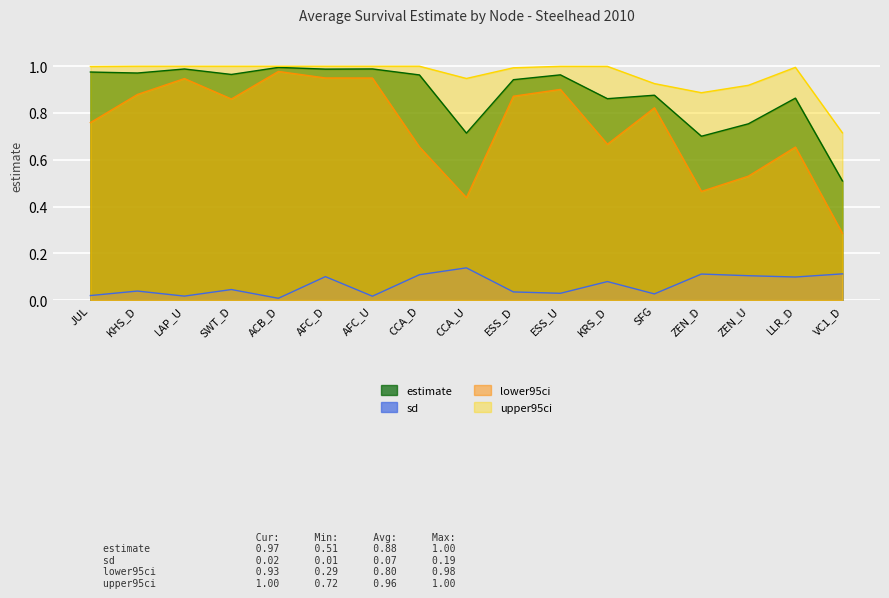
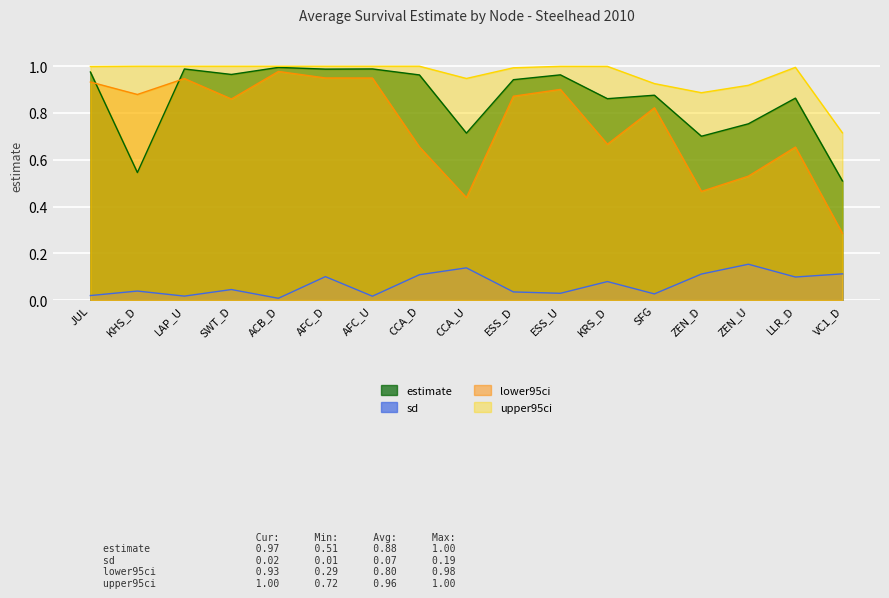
  {
    "estimate": {
      "JUL": 0.98,
-     "KHS_D": 0.97,
+     "KHS_D": 0.55,
      "LAP_U": 0.99,
      "SWT_D": 0.96,
      "AFC_D": 0.99,
      "AFC_U": 0.99,
      "CCA_D": 0.96,
      "CCA_U": 0.71,
      "ESS_D": 0.94,
      "ESS_U": 0.96,
      "KRS_D": 0.86,
      "SFG": 0.88,
      "ZEN_D": 0.70,
      "ZEN_U": 0.75,
      "LLR_D": 0.86,
      "VC1_D": 0.51
    },
    "sd": {
      "JUL": 0.02,
      "KHS_D": 0.04,
      "LAP_U": 0.02,
      "SWT_D": 0.05,
      "ACB_D": 0.01,
      "AFC_D": 0.10,
      "AFC_U": 0.02,
      "CCA_D": 0.11,
      "CCA_U": 0.14,
      "ESS_D": 0.03,
      "ESS_U": 0.03,
      "KRS_D": 0.08,
      "SFG": 0.03,
      "ZEN_D": 0.11,
-     "ZEN_U": 0.10,
+     "ZEN_U": 0.15,
      "LLR_D": 0.10,
      "VC1_D": 0.11
    },
    "lower95ci": {
-     "JUL": 0.76,
+     "JUL": 0.93,
      "KHS_D": 0.88,
      "LAP_U": 0.95,
      "SWT_D": 0.86,
      "ACB_D": 0.98,
      "AFC_D": 0.95,
      "AFC_U": 0.95,
      "CCA_D": 0.66,
      "CCA_U": 0.44,
      "ESS_D": 0.87,
      "ESS_U": 0.90,
      "KRS_D": 0.67,
      "SFG": 0.82,
      "ZEN_D": 0.46,
      "ZEN_U": 0.53,
      "LLR_D": 0.65,
      "VC1_D": 0.29
    },
    "upper95ci": {
      "JUL": 1.00,
      "KHS_D": 1.00,
      "LAP_U": 1.00,
      "SWT_D": 1.00,
      "AFC_D": 1.00,
      "AFC_U": 1.00,
      "CCA_D": 1.00,
      "CCA_U": 0.95,
      "ESS_D": 0.99,
      "ESS_U": 1.00,
      "KRS_D": 1.00,
      "SFG": 0.93,
      "ZEN_D": 0.89,
      "ZEN_U": 0.92,
      "LLR_D": 1.00,
      "VC1_D": 0.72
    }
  }
